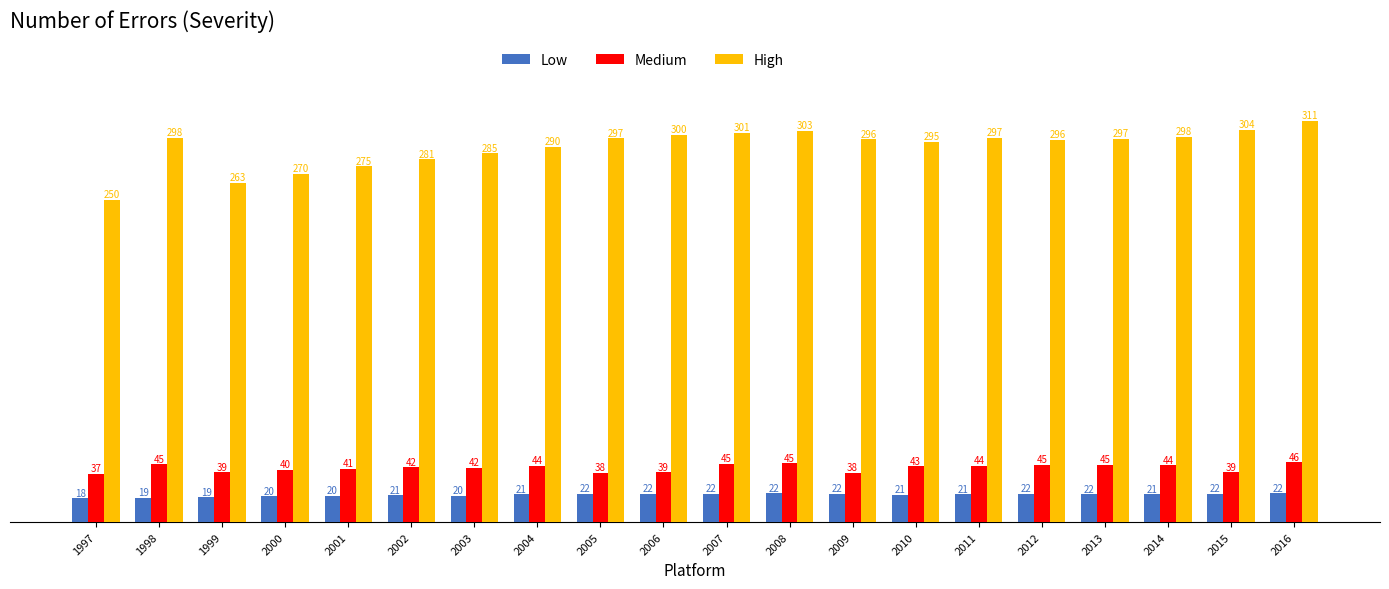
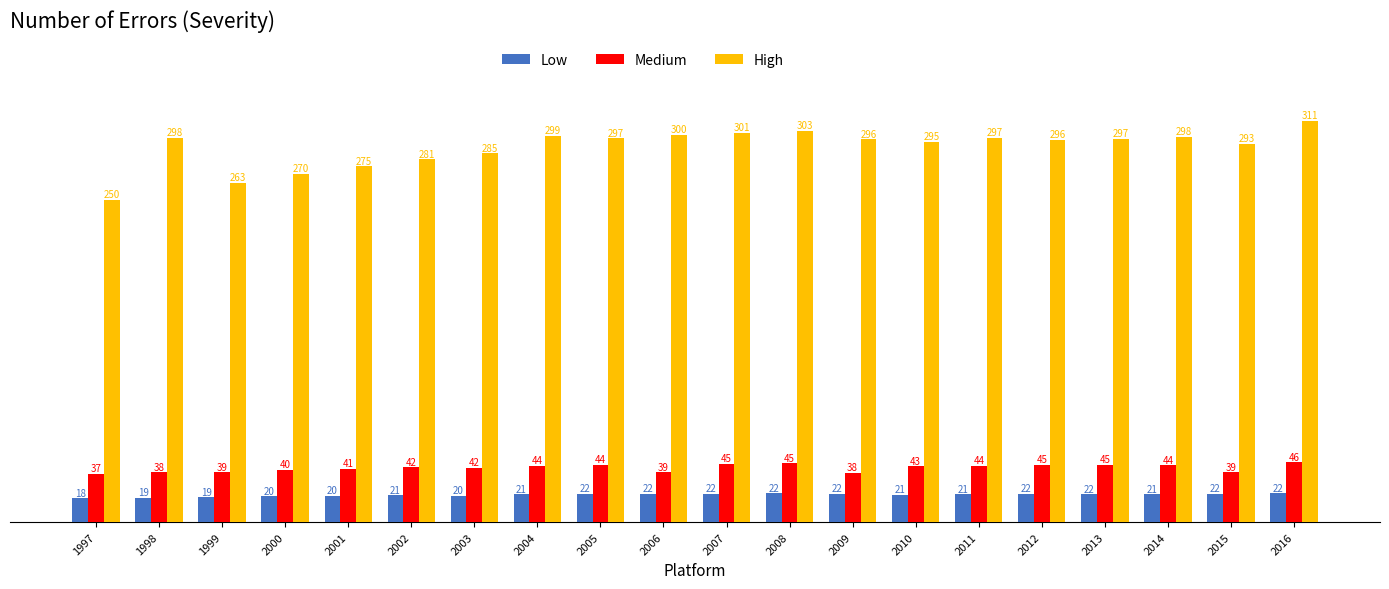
  {
    "Low": {
      "1997": 18,
      "1998": 19,
      "1999": 19,
      "2000": 20,
      "2001": 20,
      "2002": 21,
      "2003": 20,
      "2004": 21,
      "2005": 22,
      "2006": 22,
      "2007": 22,
      "2008": 22,
      "2009": 22,
      "2010": 21,
      "2011": 21,
      "2012": 22,
      "2013": 22,
      "2014": 21,
      "2015": 22,
      "2016": 22
    },
    "Medium": {
      "1997": 37,
-     "1998": 45,
+     "1998": 38,
      "1999": 39,
      "2000": 40,
      "2001": 41,
      "2002": 42,
      "2003": 42,
      "2004": 44,
-     "2005": 38,
+     "2005": 44,
      "2006": 39,
      "2007": 45,
      "2008": 45,
      "2009": 38,
      "2010": 43,
      "2011": 44,
      "2012": 45,
      "2013": 45,
      "2014": 44,
      "2015": 39,
      "2016": 46
    },
    "High": {
      "1997": 250,
      "1998": 298,
      "1999": 263,
      "2000": 270,
      "2001": 275,
      "2002": 281,
      "2003": 285,
-     "2004": 290,
+     "2004": 299,
      "2005": 297,
      "2006": 300,
      "2007": 301,
      "2008": 303,
      "2009": 296,
      "2010": 295,
      "2011": 297,
      "2012": 296,
      "2013": 297,
      "2014": 298,
-     "2015": 304,
+     "2015": 293,
      "2016": 311
    }
  }
